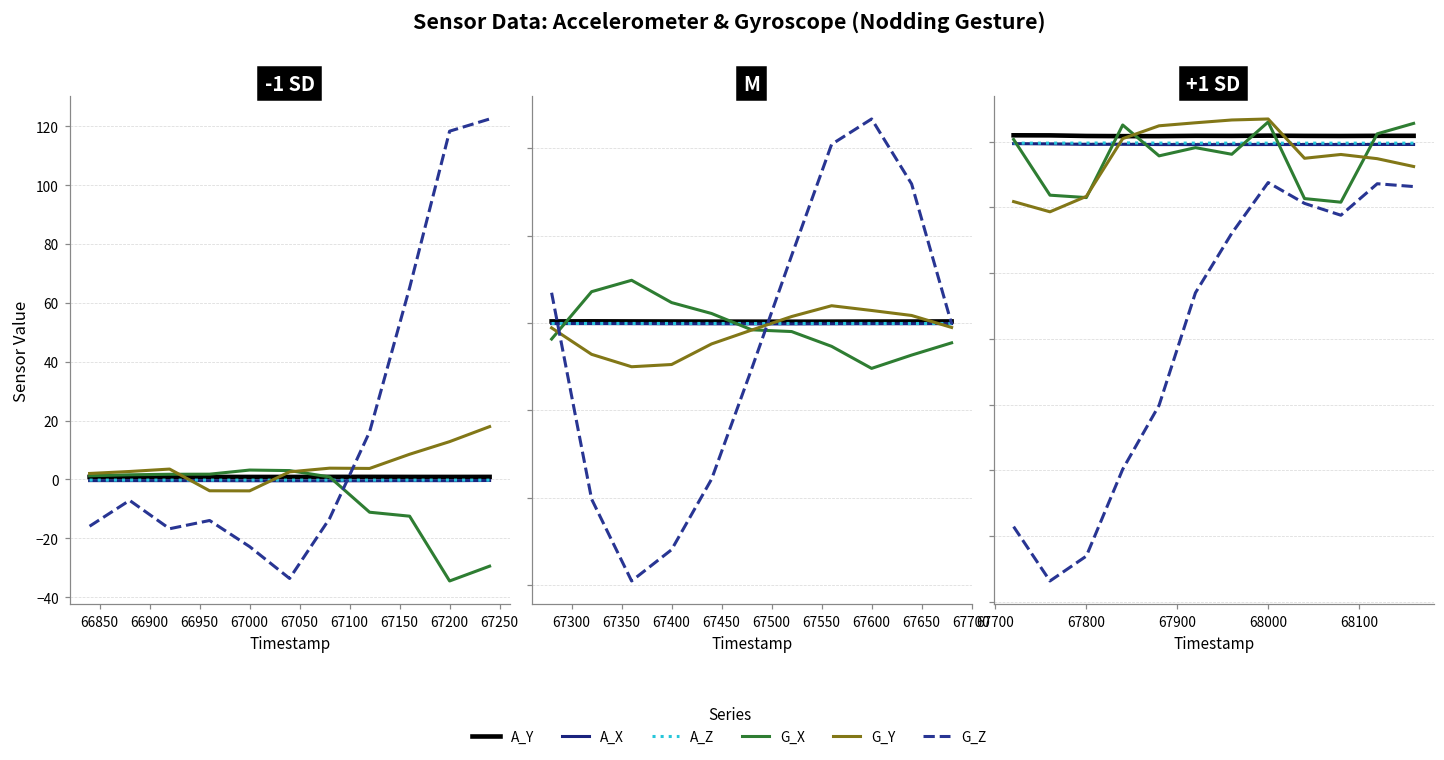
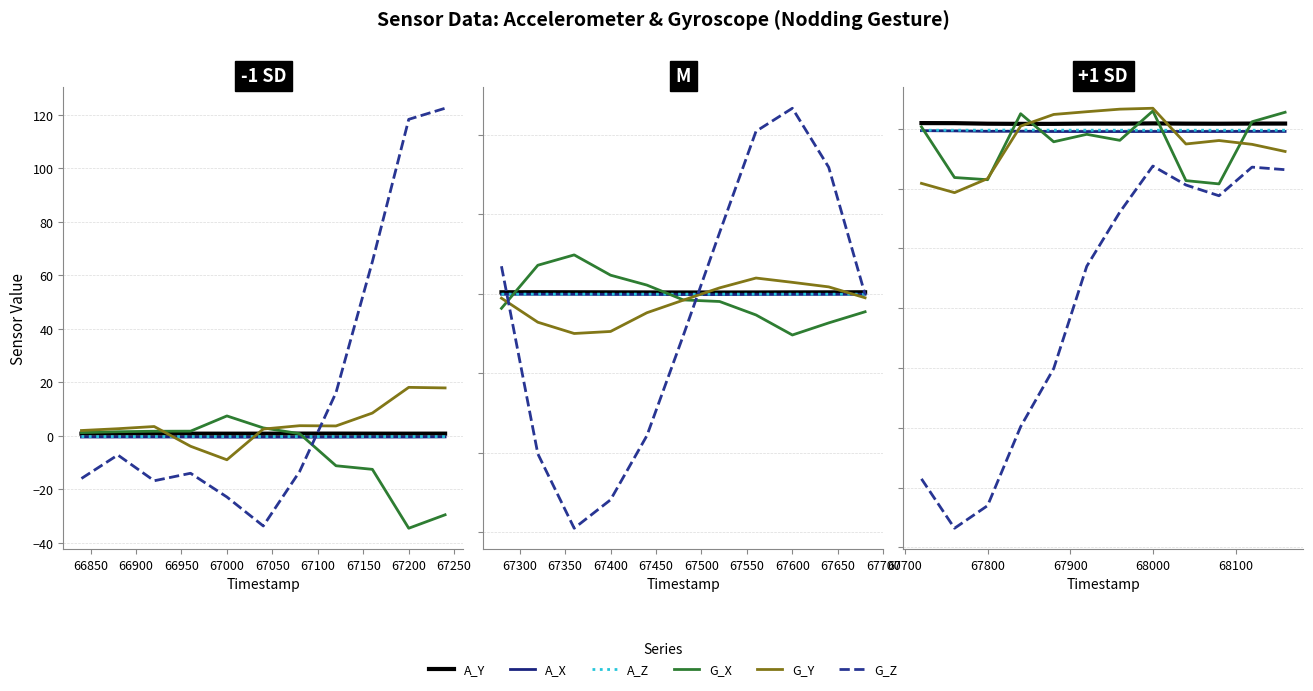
  {
    "-1 SD": {
      "A_Y": {
        "67000": 1,
        "67200": 1
      },
      "G_X": {
-       "67000": 3,
+       "67000": 7,
        "67200": -34
      },
      "G_Y": {
-       "67000": -4,
-       "67200": 13
+       "67000": -9,
+       "67200": 18
      }
    }
  }
